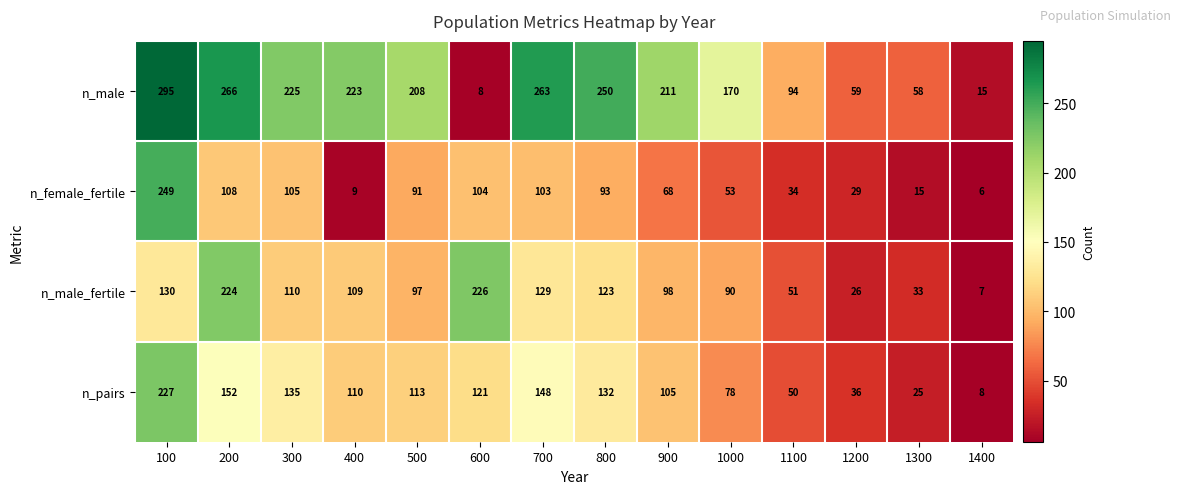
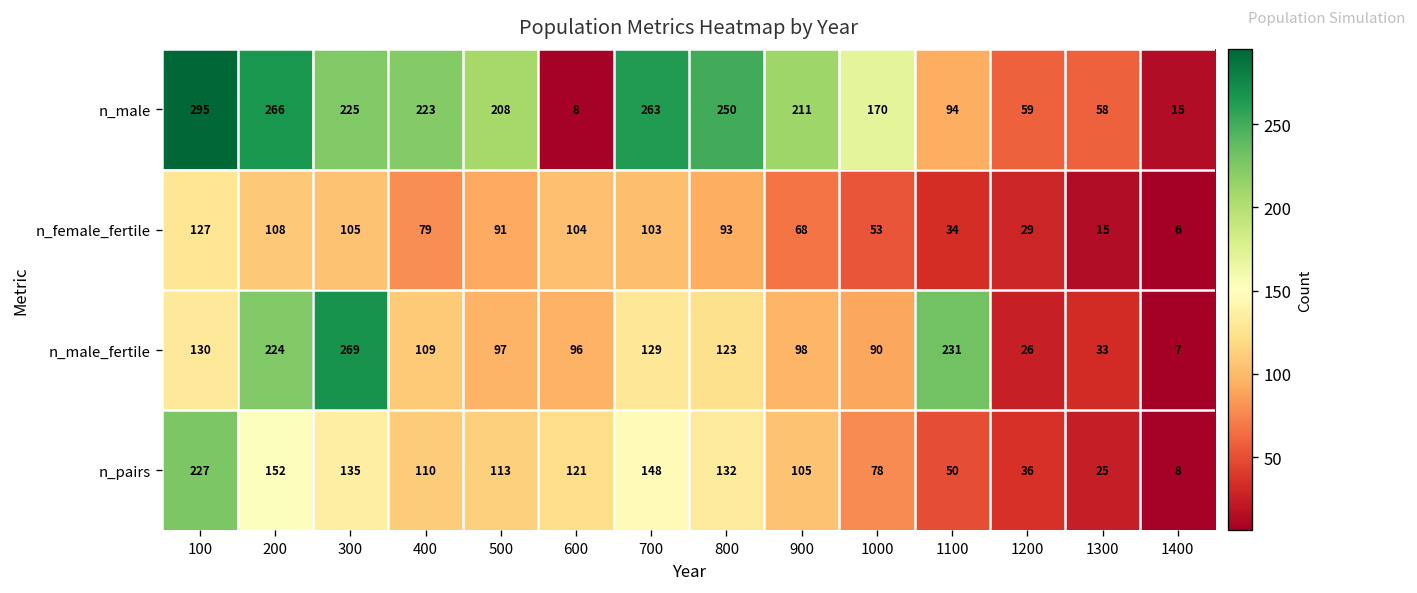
  {
    "n_male": {
      "100": 295,
      "200": 266,
      "300": 225,
      "400": 223,
      "500": 208,
      "600": 8,
      "700": 263,
      "800": 250,
      "900": 211,
      "1000": 170,
      "1100": 94,
      "1200": 59,
      "1300": 58,
      "1400": 15
    },
    "n_female_fertile": {
-     "100": 249,
+     "100": 127,
      "200": 108,
      "300": 105,
-     "400": 9,
+     "400": 79,
      "500": 91,
      "600": 104,
      "700": 103,
      "800": 93,
      "900": 68,
      "1000": 53,
      "1100": 34,
      "1200": 29,
      "1300": 15,
      "1400": 6
    },
    "n_male_fertile": {
      "100": 130,
      "200": 224,
-     "300": 110,
+     "300": 269,
      "400": 109,
      "500": 97,
-     "600": 226,
+     "600": 96,
      "700": 129,
      "800": 123,
      "900": 98,
      "1000": 90,
-     "1100": 51,
+     "1100": 231,
      "1200": 26,
      "1300": 33,
      "1400": 7
    },
    "n_pairs": {
      "100": 227,
      "200": 152,
      "300": 135,
      "400": 110,
      "500": 113,
      "600": 121,
      "700": 148,
      "800": 132,
      "900": 105,
      "1000": 78,
      "1100": 50,
      "1200": 36,
      "1300": 25,
      "1400": 8
    }
  }
